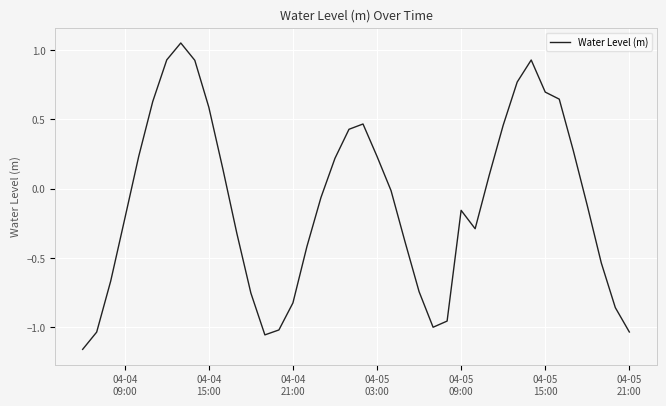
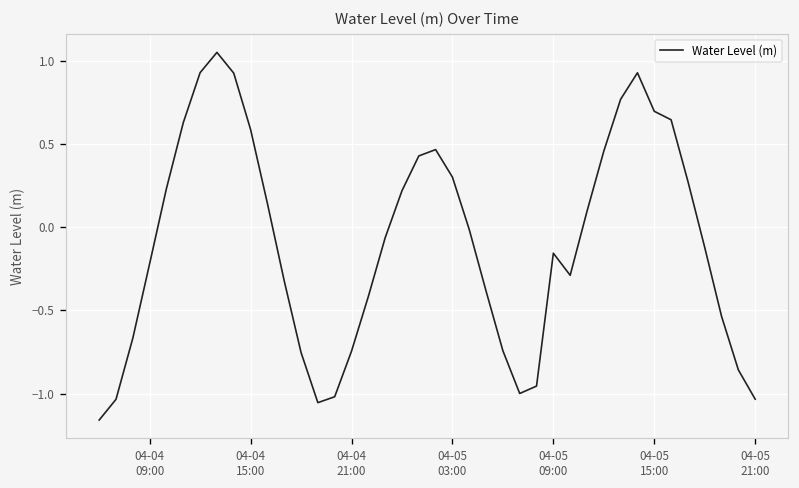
  {
    "04-04 09:00": -0.22,
    "04-04 15:00": 0.59,
-   "04-04 21:00": -0.82,
-   "04-05 03:00": 0.23,
+   "04-04 21:00": -0.74,
+   "04-05 03:00": 0.30,
    "04-05 09:00": -0.16,
    "04-05 15:00": 0.70,
    "04-05 21:00": -1.03
  }
